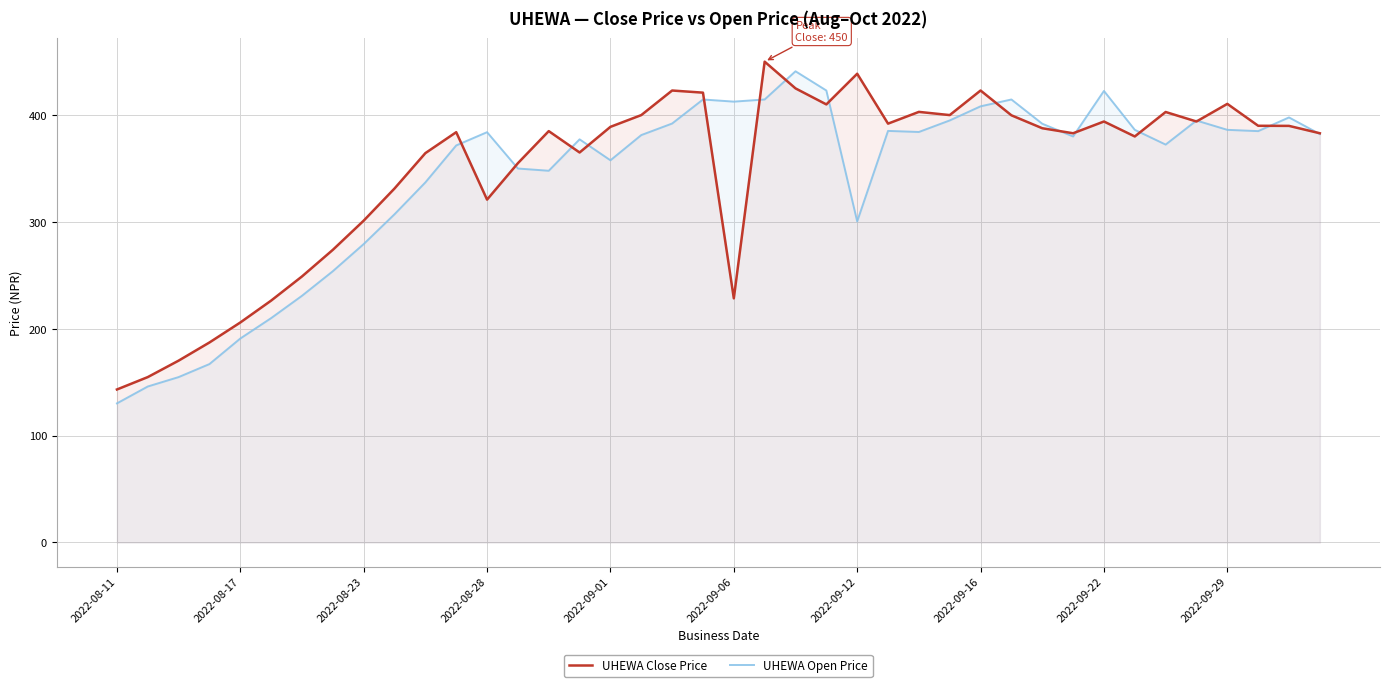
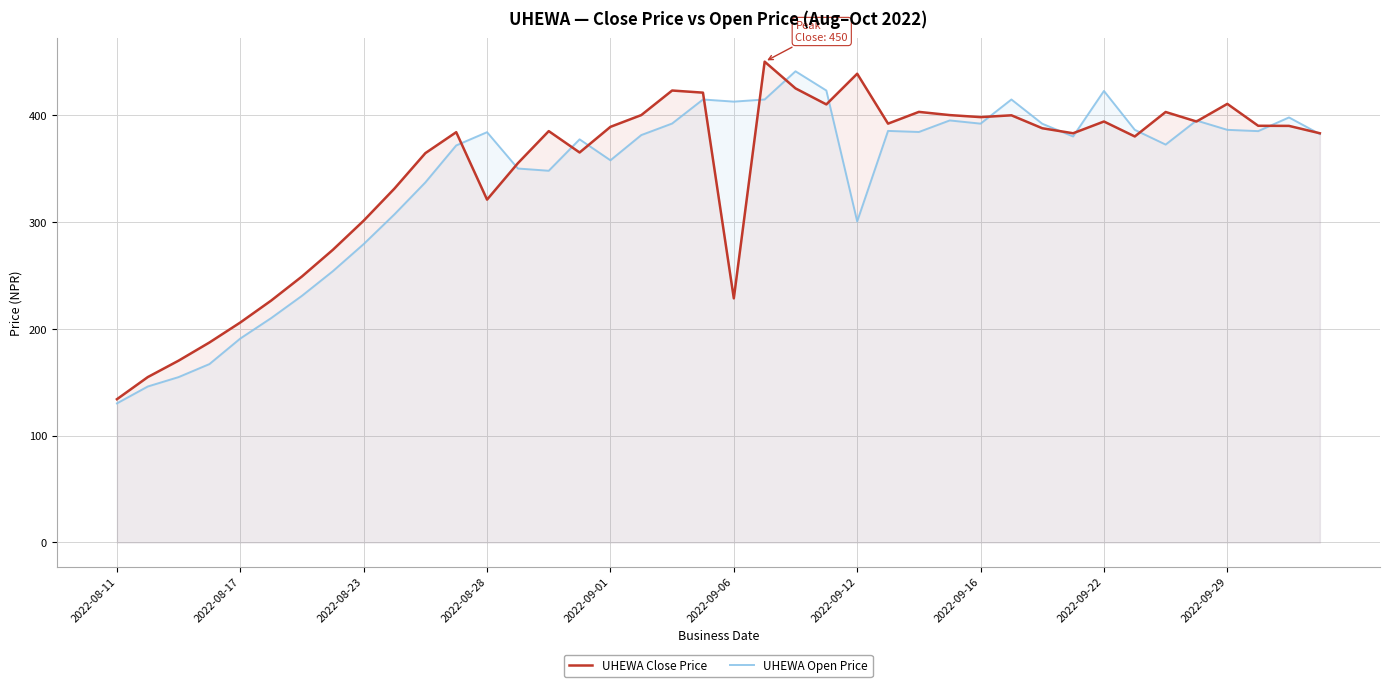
  {
    "UHEWA Close Price": {
-     "2022-08-11": 143,
+     "2022-08-11": 134,
      "2022-08-17": 206,
      "2022-08-23": 301,
      "2022-08-28": 321,
      "2022-09-01": 389,
      "2022-09-06": 229,
      "2022-09-12": 439,
-     "2022-09-16": 423,
+     "2022-09-16": 398,
      "2022-09-22": 394,
      "2022-09-29": 411
    },
    "UHEWA Open Price": {
      "2022-08-11": 130,
      "2022-08-17": 191,
      "2022-08-23": 279,
      "2022-08-28": 384,
      "2022-09-01": 358,
      "2022-09-06": 413,
      "2022-09-12": 301,
-     "2022-09-16": 408,
+     "2022-09-16": 392,
      "2022-09-22": 423,
      "2022-09-29": 386
    }
  }
